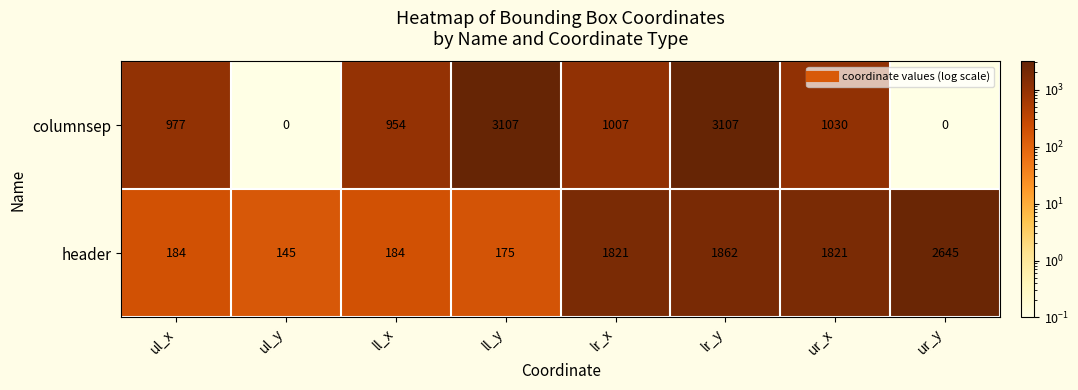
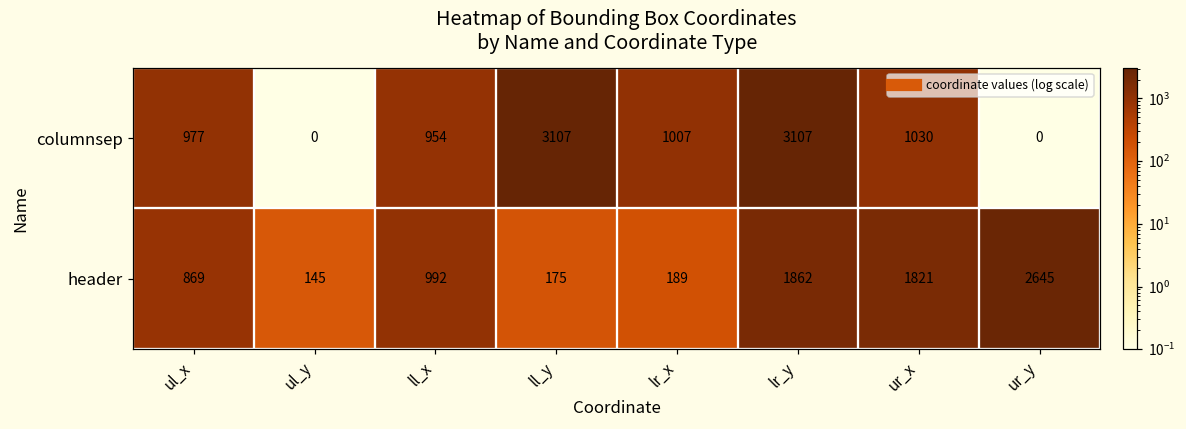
  {
    "columnsep": {
      "ul_x": 977,
      "ul_y": 0,
      "ll_x": 954,
      "ll_y": 3107,
      "lr_x": 1007,
      "lr_y": 3107,
      "ur_x": 1030,
      "ur_y": 0
    },
    "header": {
-     "ul_x": 184,
+     "ul_x": 869,
      "ul_y": 145,
-     "ll_x": 184,
+     "ll_x": 992,
      "ll_y": 175,
-     "lr_x": 1821,
+     "lr_x": 189,
      "lr_y": 1862,
      "ur_x": 1821,
      "ur_y": 2645
    }
  }
